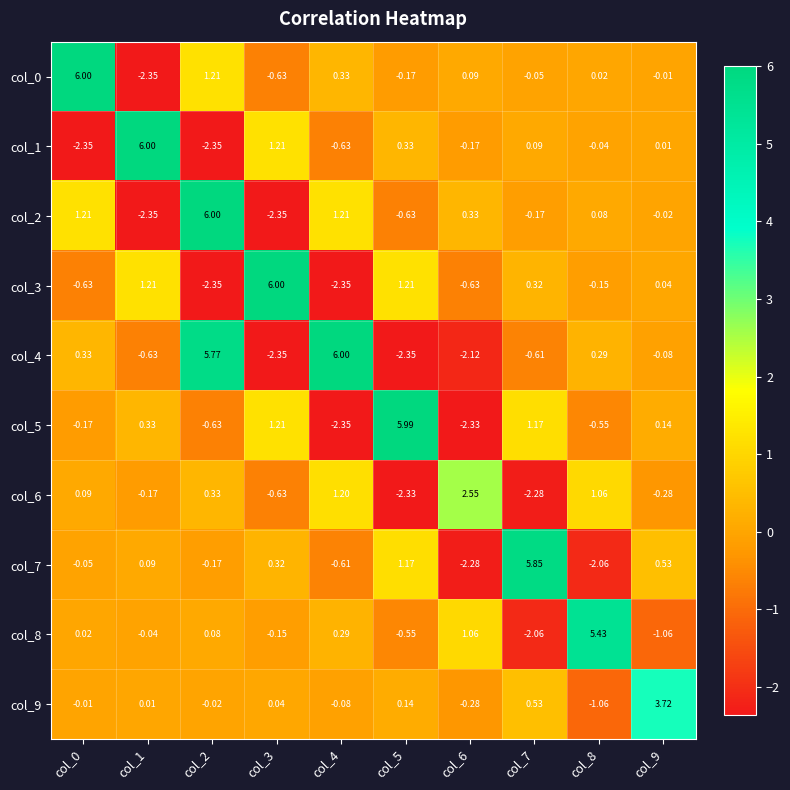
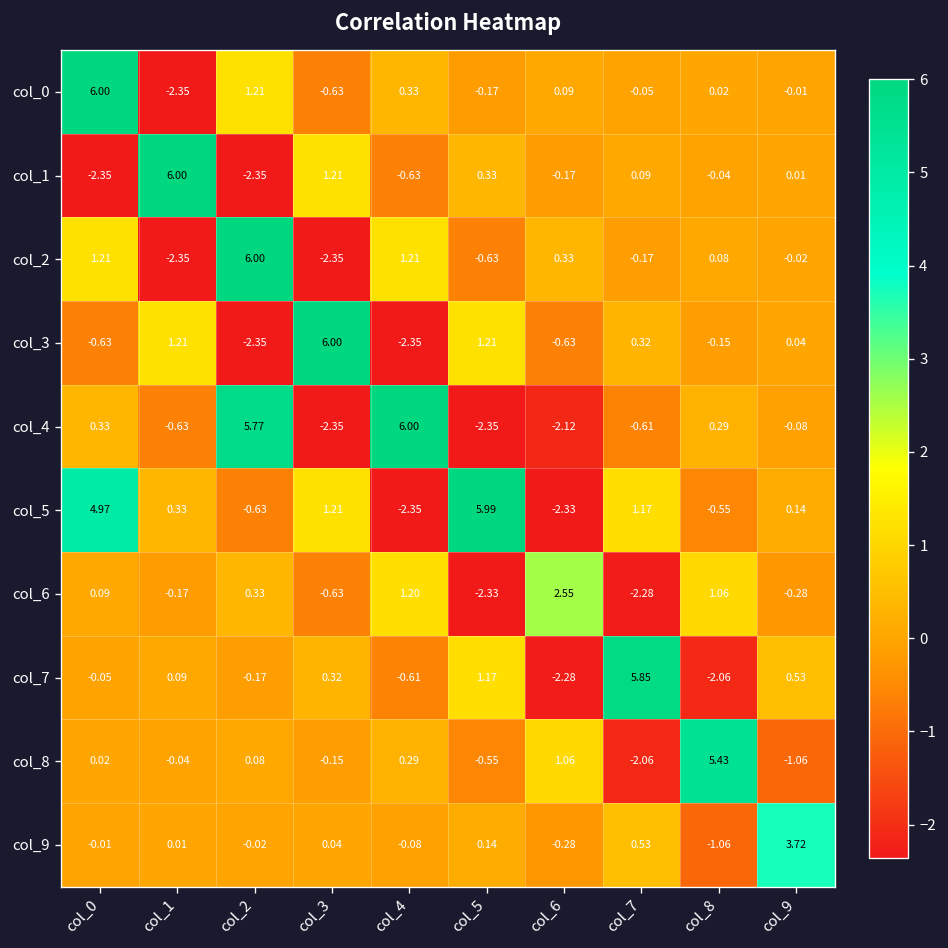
  {
    "col_0": {
      "col_0": 6.00,
      "col_1": -2.35,
      "col_2": 1.21,
      "col_3": -0.63,
      "col_4": 0.33,
      "col_5": -0.17,
      "col_6": 0.09,
      "col_7": -0.05,
      "col_8": 0.02,
      "col_9": -0.01
    },
    "col_1": {
      "col_0": -2.35,
      "col_1": 6.00,
      "col_2": -2.35,
      "col_3": 1.21,
      "col_4": -0.63,
      "col_5": 0.33,
      "col_6": -0.17,
      "col_7": 0.09,
      "col_8": -0.04,
      "col_9": 0.01
    },
    "col_2": {
      "col_0": 1.21,
      "col_1": -2.35,
      "col_2": 6.00,
      "col_3": -2.35,
      "col_4": 1.21,
      "col_5": -0.63,
      "col_6": 0.33,
      "col_7": -0.17,
      "col_8": 0.08,
      "col_9": -0.02
    },
    "col_3": {
      "col_0": -0.63,
      "col_1": 1.21,
      "col_2": -2.35,
      "col_3": 6.00,
      "col_4": -2.35,
      "col_5": 1.21,
      "col_6": -0.63,
      "col_7": 0.32,
      "col_8": -0.15,
      "col_9": 0.04
    },
    "col_4": {
      "col_0": 0.33,
      "col_1": -0.63,
      "col_2": 5.77,
      "col_3": -2.35,
      "col_4": 6.00,
      "col_5": -2.35,
      "col_6": -2.12,
      "col_7": -0.61,
      "col_8": 0.29,
      "col_9": -0.08
    },
    "col_5": {
-     "col_0": -0.17,
+     "col_0": 4.97,
      "col_1": 0.33,
      "col_2": -0.63,
      "col_3": 1.21,
      "col_4": -2.35,
      "col_5": 5.99,
      "col_6": -2.33,
      "col_7": 1.17,
      "col_8": -0.55,
      "col_9": 0.14
    },
    "col_6": {
      "col_0": 0.09,
      "col_1": -0.17,
      "col_2": 0.33,
      "col_3": -0.63,
      "col_4": 1.20,
      "col_5": -2.33,
      "col_6": 2.55,
      "col_7": -2.28,
      "col_8": 1.06,
      "col_9": -0.28
    },
    "col_7": {
      "col_0": -0.05,
      "col_1": 0.09,
      "col_2": -0.17,
      "col_3": 0.32,
      "col_4": -0.61,
      "col_5": 1.17,
      "col_6": -2.28,
      "col_7": 5.85,
      "col_8": -2.06,
      "col_9": 0.53
    },
    "col_8": {
      "col_0": 0.02,
      "col_1": -0.04,
      "col_2": 0.08,
      "col_3": -0.15,
      "col_4": 0.29,
      "col_5": -0.55,
      "col_6": 1.06,
      "col_7": -2.06,
      "col_8": 5.43,
      "col_9": -1.06
    },
    "col_9": {
      "col_0": -0.01,
      "col_1": 0.01,
      "col_2": -0.02,
      "col_3": 0.04,
      "col_4": -0.08,
      "col_5": 0.14,
      "col_6": -0.28,
      "col_7": 0.53,
      "col_8": -1.06,
      "col_9": 3.72
    }
  }
